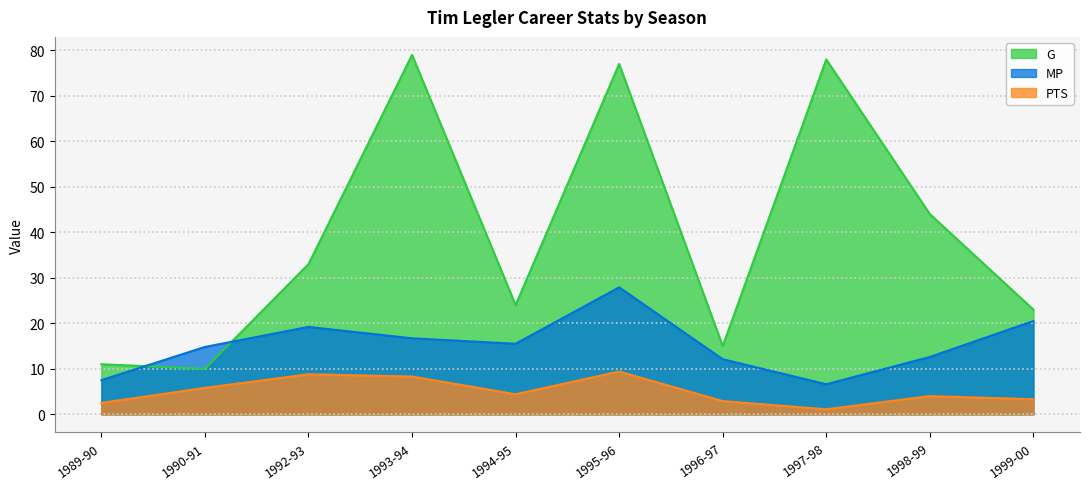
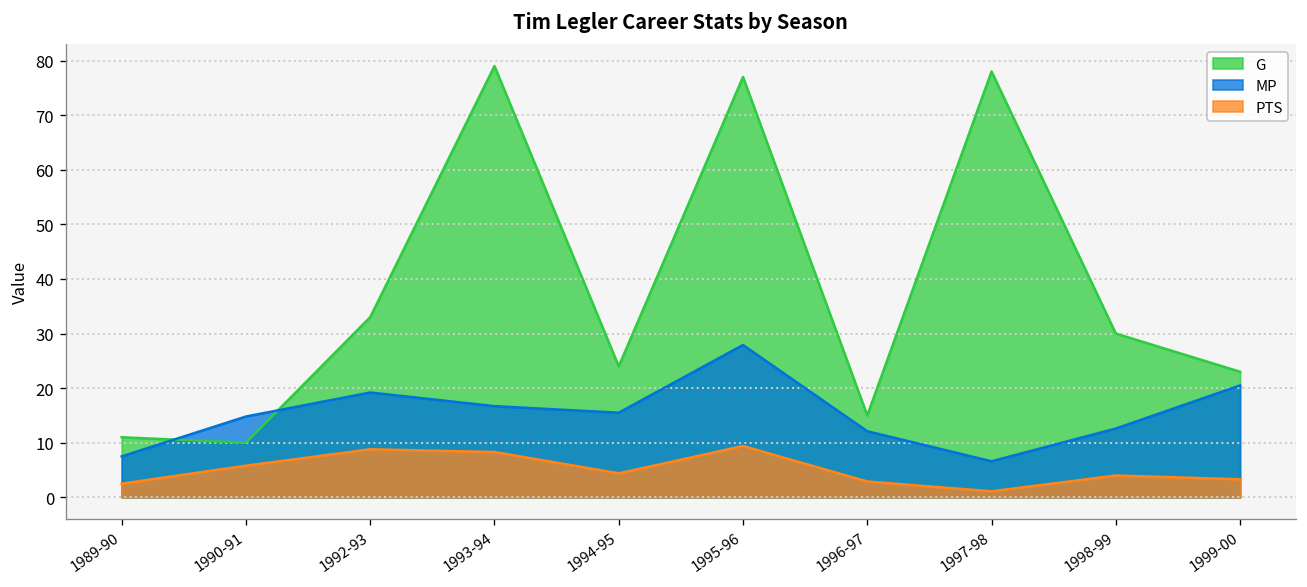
  {
    "G": {
      "1989-90": 11,
      "1990-91": 10,
      "1992-93": 33,
      "1993-94": 79,
      "1994-95": 24,
      "1995-96": 77,
      "1996-97": 15,
      "1997-98": 78,
-     "1998-99": 44,
+     "1998-99": 30,
      "1999-00": 23
    },
    "MP": {
      "1989-90": 8,
      "1990-91": 15,
      "1992-93": 19,
      "1993-94": 17,
      "1994-95": 16,
      "1995-96": 28,
      "1996-97": 12,
      "1997-98": 7,
      "1998-99": 13,
      "1999-00": 21
    },
    "PTS": {
      "1989-90": 3,
      "1990-91": 6,
      "1992-93": 9,
      "1993-94": 8,
      "1994-95": 4,
      "1995-96": 9,
      "1996-97": 3,
      "1997-98": 1,
      "1998-99": 4,
      "1999-00": 3
    }
  }
